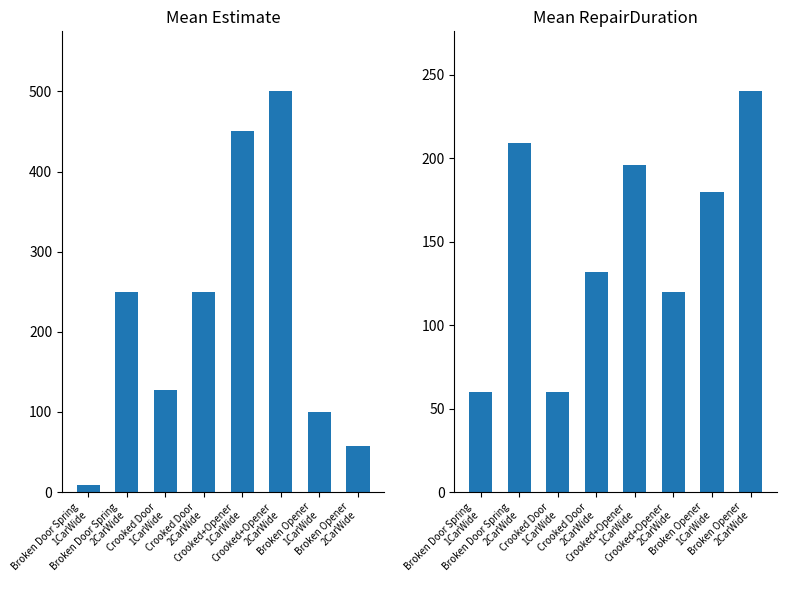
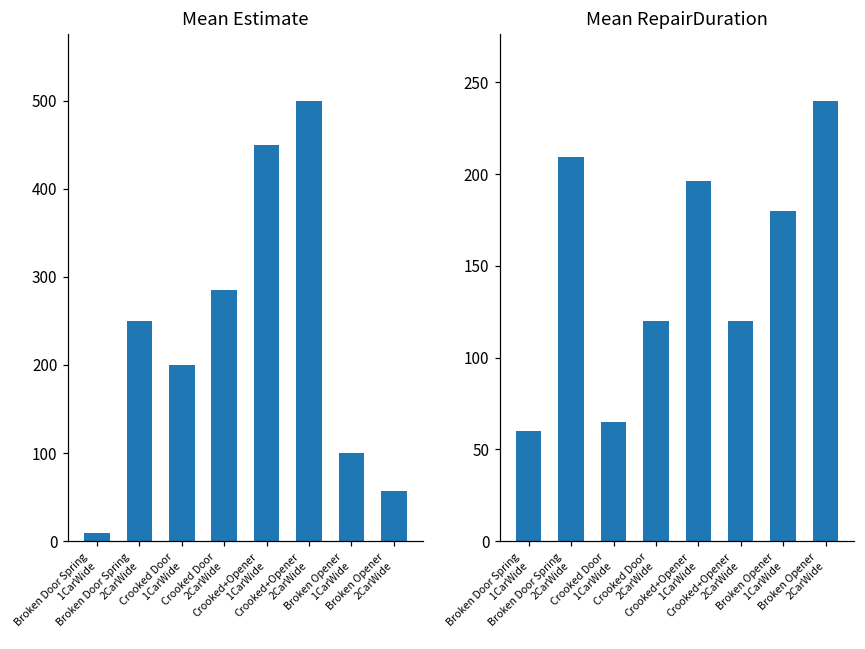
  {
    "Mean Estimate": {
      "Broken Door Spring 1CarWide": 10,
      "Broken Door Spring 2CarWide": 250,
-     "Crooked Door 1CarWide": 130,
-     "Crooked Door 2CarWide": 250,
+     "Crooked Door 1CarWide": 200,
+     "Crooked Door 2CarWide": 290,
      "Crooked+Opener 1CarWide": 450,
      "Crooked+Opener 2CarWide": 500,
      "Broken Opener 1CarWide": 100,
      "Broken Opener 2CarWide": 60
    },
    "Mean RepairDuration": {
      "Broken Door Spring 1CarWide": 60,
      "Broken Door Spring 2CarWide": 209,
-     "Crooked Door 1CarWide": 60,
-     "Crooked Door 2CarWide": 132,
+     "Crooked Door 1CarWide": 65,
+     "Crooked Door 2CarWide": 120,
      "Crooked+Opener 1CarWide": 196,
      "Crooked+Opener 2CarWide": 120,
      "Broken Opener 1CarWide": 180,
      "Broken Opener 2CarWide": 240
    }
  }
